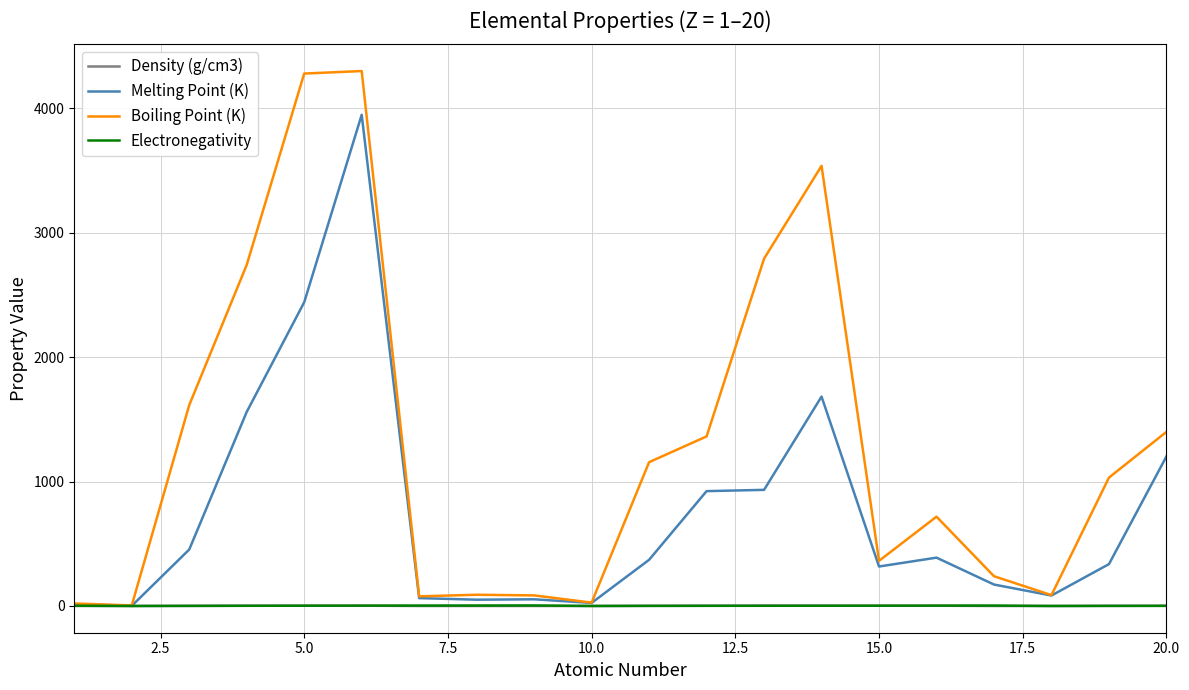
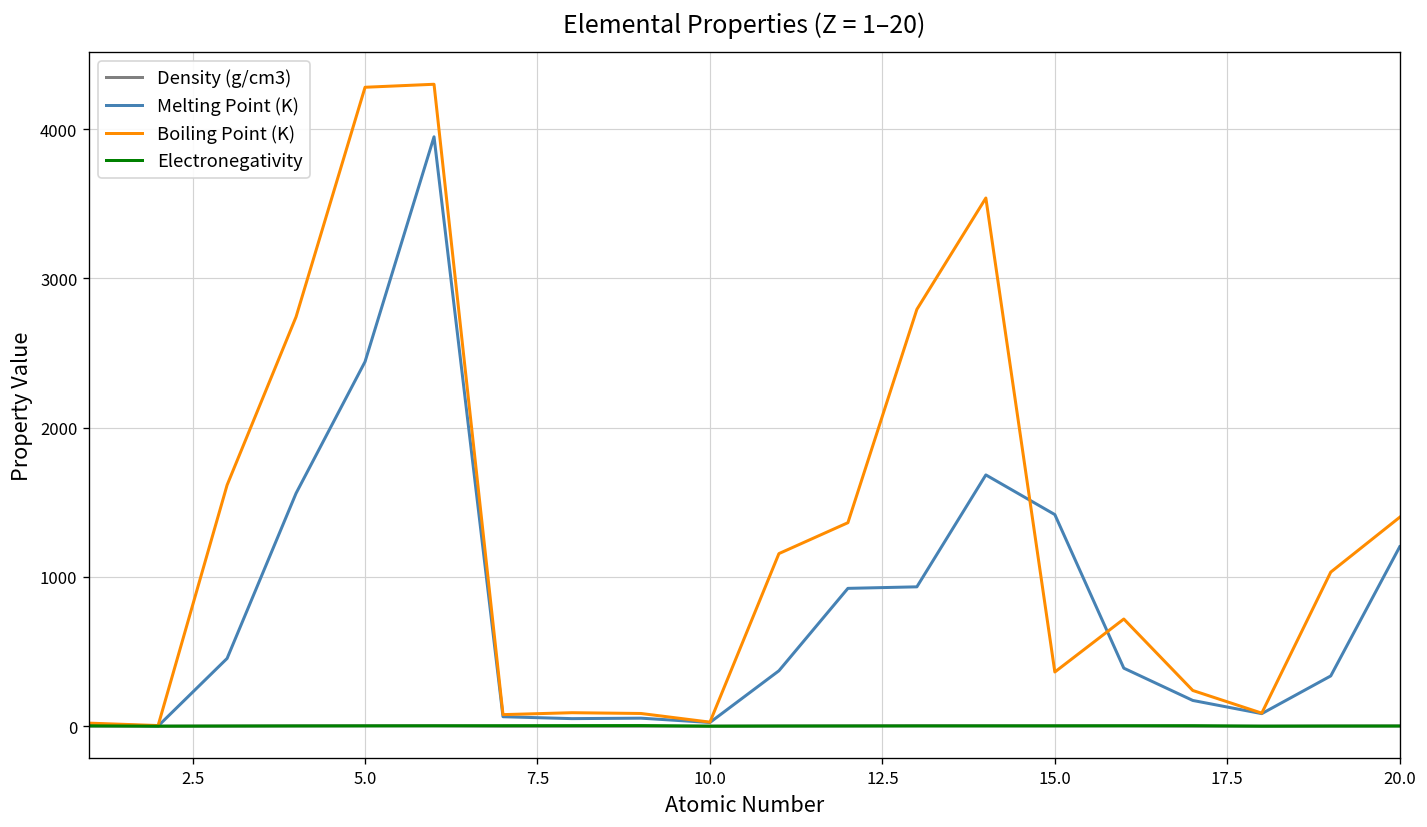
  {
    "Electronegativity": {
      "5.0": 0,
      "10.0": 0,
      "15.0": 0,
      "20.0": 0
    },
    "Melting Point (K)": {
      "5.0": 2440,
-     "15.0": 320,
+     "15.0": 1420,
      "20.0": 1200
    },
    "Boiling Point (K)": {
      "5.0": 4280,
      "15.0": 360,
      "20.0": 1400
    }
  }
